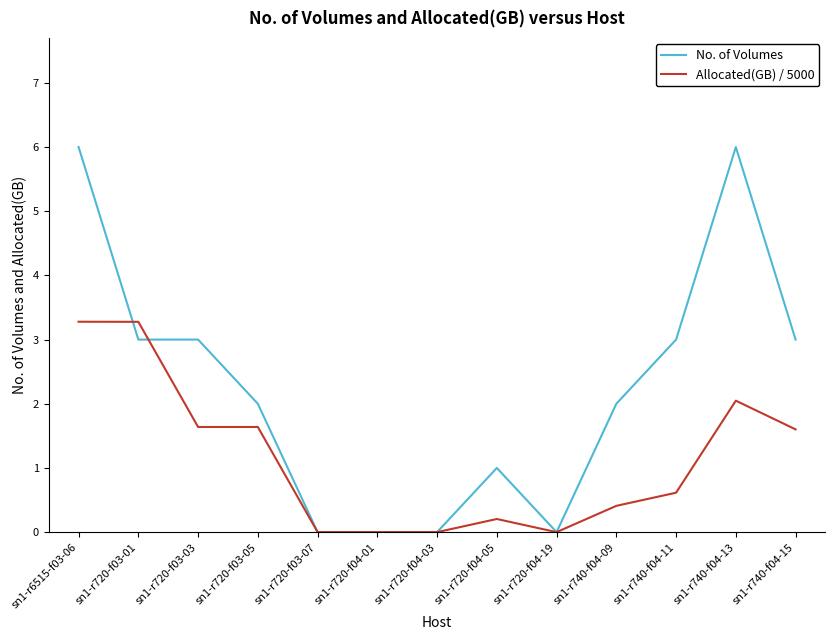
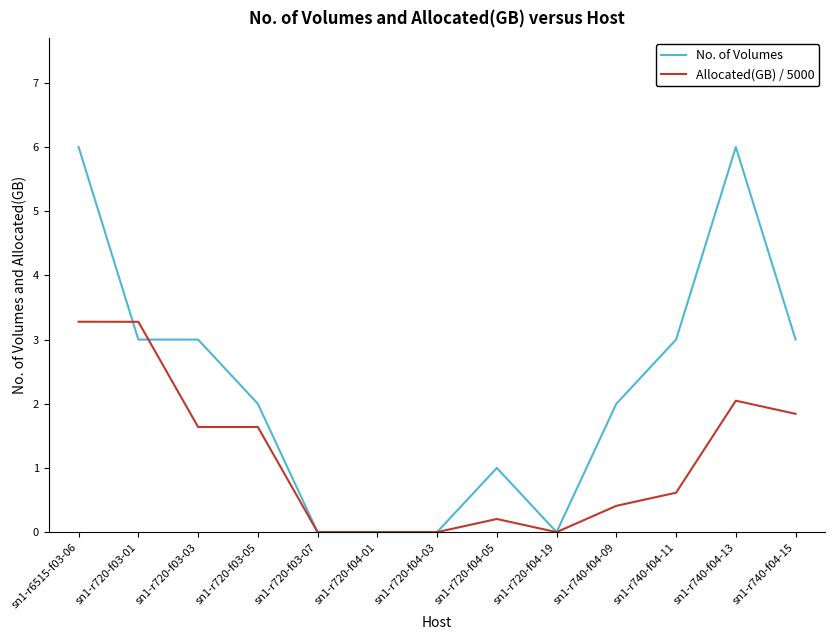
  {
    "No. of Volumes": {
      "sn1-r6515-f03-06": 6.0,
      "sn1-r720-f03-01": 3.0,
      "sn1-r720-f03-03": 3.0,
      "sn1-r720-f03-05": 2.0,
      "sn1-r720-f04-05": 1.0,
      "sn1-r740-f04-09": 2.0,
      "sn1-r740-f04-11": 3.0,
      "sn1-r740-f04-13": 6.0,
      "sn1-r740-f04-15": 3.0
    },
    "Allocated(GB) / 5000": {
      "sn1-r6515-f03-06": 3.3,
      "sn1-r720-f03-01": 3.3,
      "sn1-r720-f03-03": 1.6,
      "sn1-r720-f03-05": 1.6,
      "sn1-r720-f04-05": 0.2,
      "sn1-r740-f04-09": 0.4,
      "sn1-r740-f04-11": 0.6,
      "sn1-r740-f04-13": 2.0,
-     "sn1-r740-f04-15": 1.6
+     "sn1-r740-f04-15": 1.8
    }
  }
